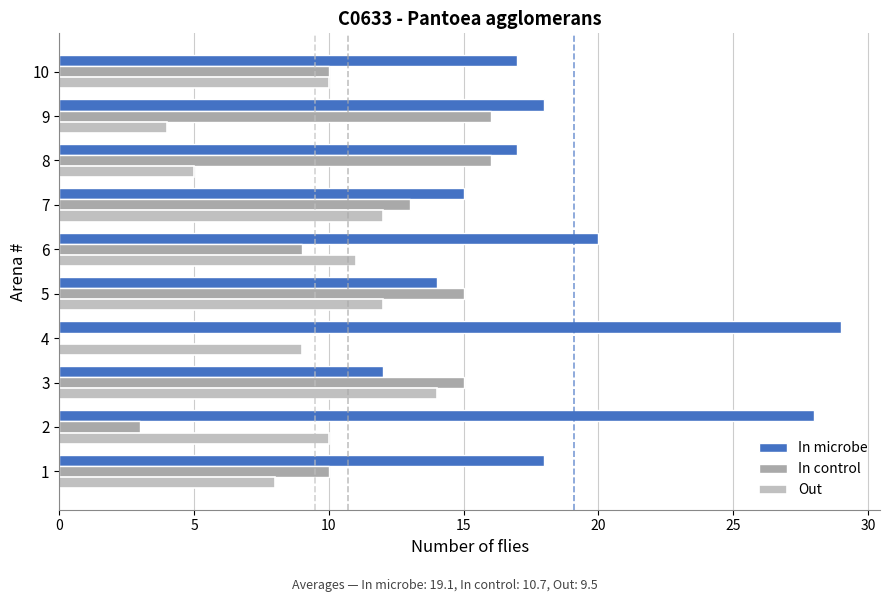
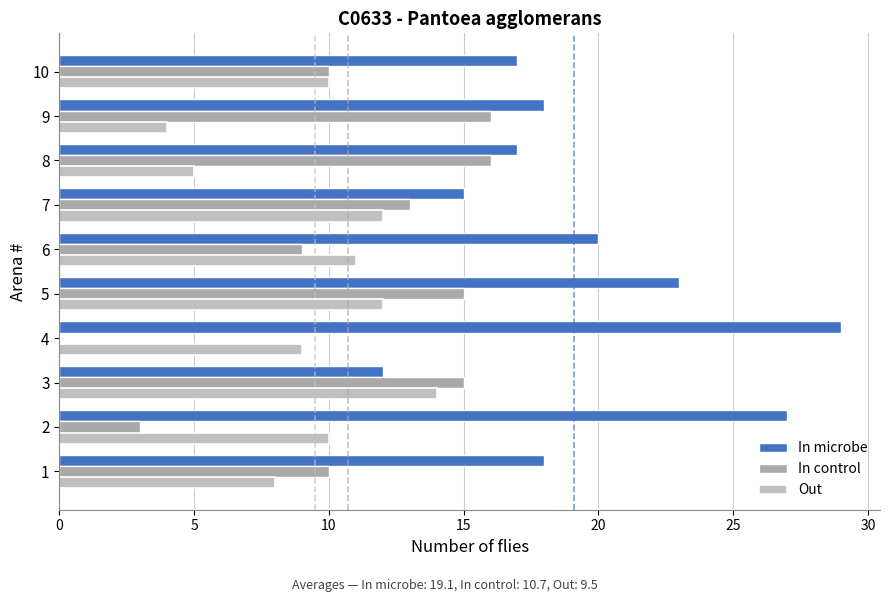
  {
    "In microbe": {
      "10": 17,
      "9": 18,
      "8": 17,
      "7": 15,
      "6": 20,
-     "5": 14,
+     "5": 23,
      "4": 29,
      "3": 12,
-     "2": 28,
+     "2": 27,
      "1": 18
    }
  }
